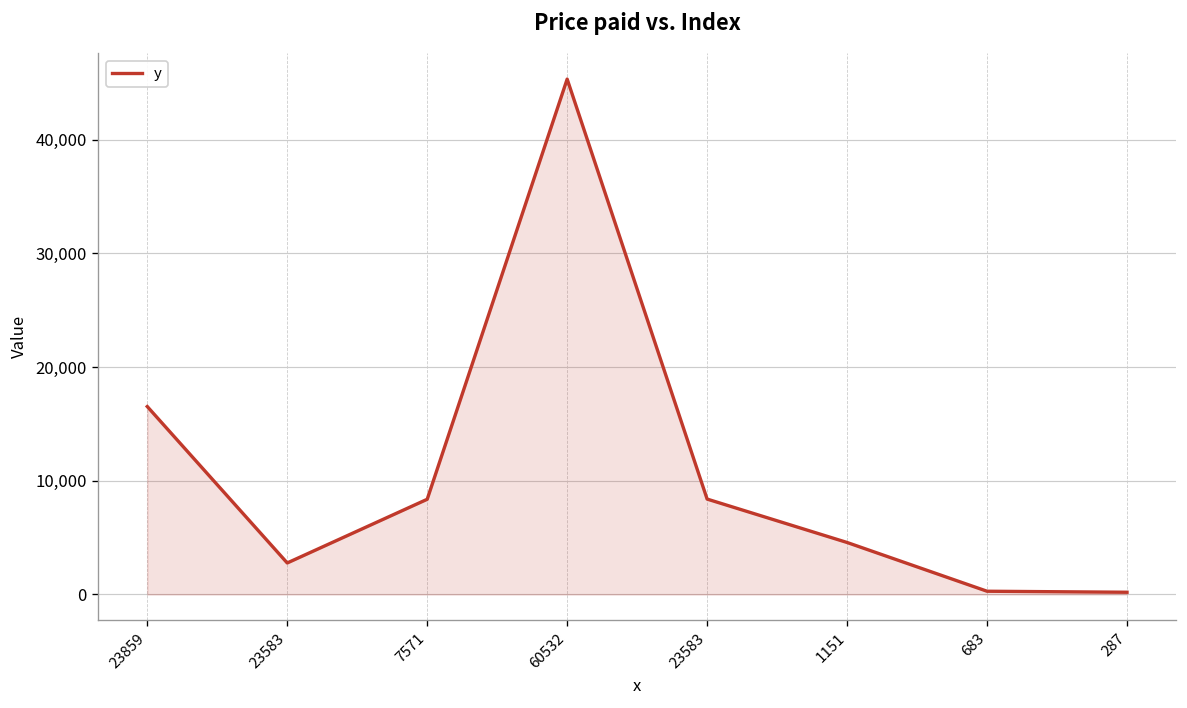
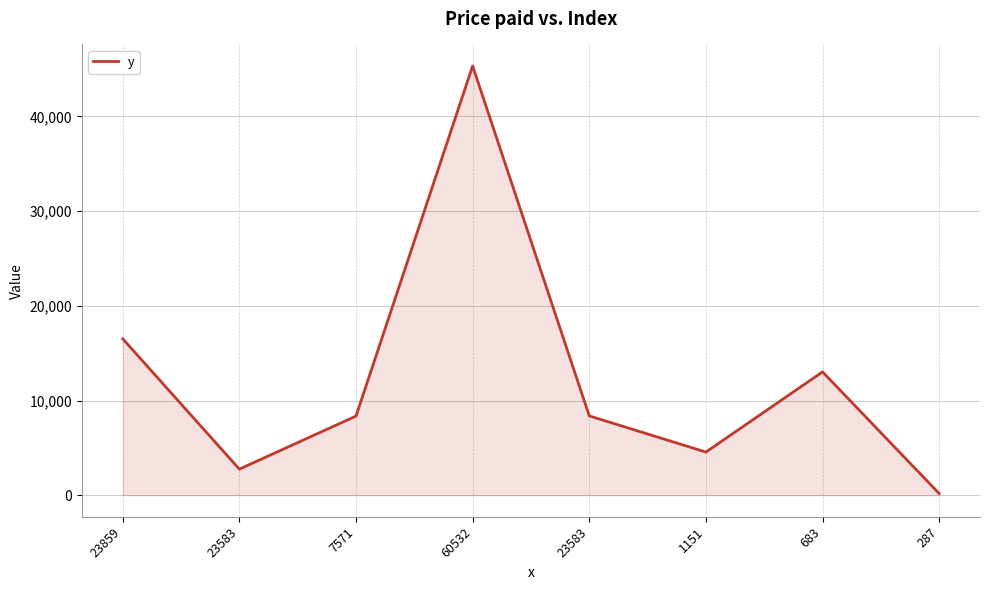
  {
    "23859": "17,000",
    "7571": "8,000",
    "60532": "45,000",
    "1151": "5,000",
-   "683": "0",
+   "683": "13,000",
    "287": "0"
  }
